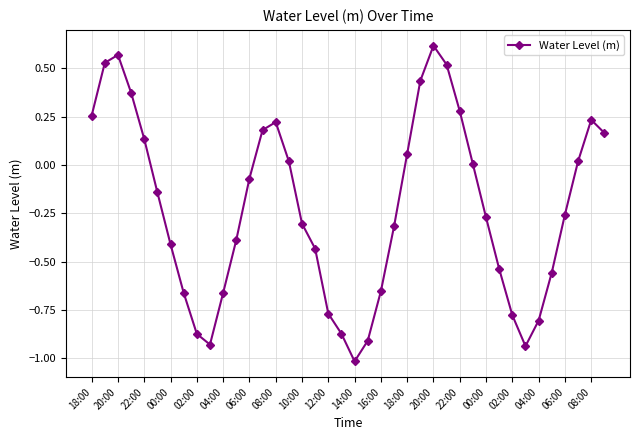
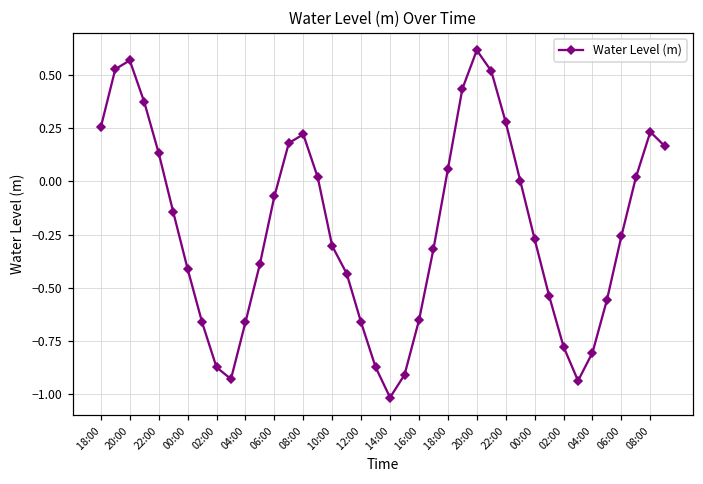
  {
    "10:00": -0.30,
-   "12:00": -0.77,
+   "12:00": -0.66,
    "14:00": -1.02,
    "16:00": -0.65
  }
